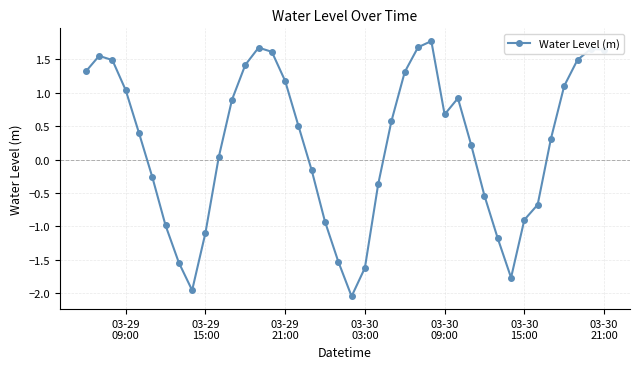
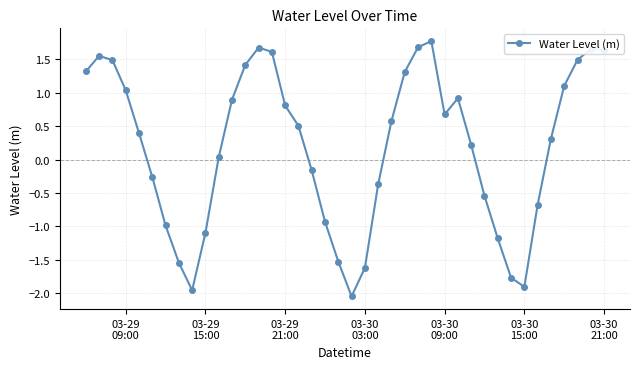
  {
    "03-29 09:00": 1.0,
    "03-29 15:00": -1.1,
-   "03-29 21:00": 1.2,
+   "03-29 21:00": 0.8,
    "03-30 03:00": -1.6,
    "03-30 09:00": 0.7,
-   "03-30 15:00": -0.9
+   "03-30 15:00": -1.9
  }
